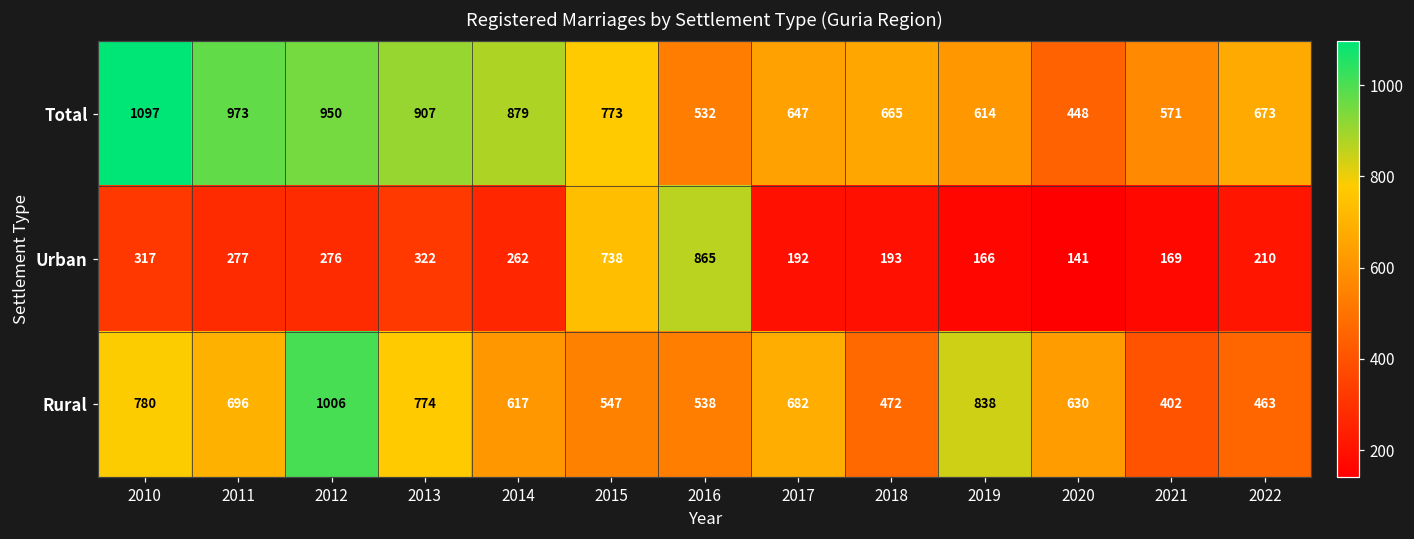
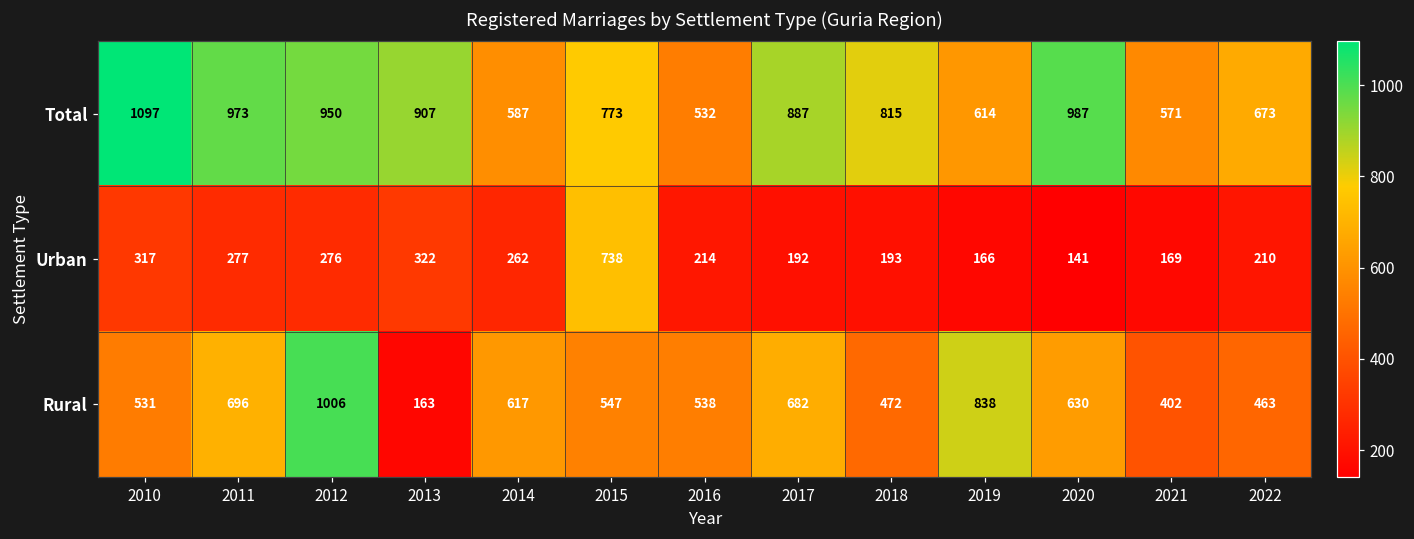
  {
    "Total": {
      "2010": 1097,
      "2011": 973,
      "2012": 950,
      "2013": 907,
-     "2014": 879,
+     "2014": 587,
      "2015": 773,
      "2016": 532,
-     "2017": 647,
-     "2018": 665,
+     "2017": 887,
+     "2018": 815,
      "2019": 614,
-     "2020": 448,
+     "2020": 987,
      "2021": 571,
      "2022": 673
    },
    "Urban": {
      "2010": 317,
      "2011": 277,
      "2012": 276,
      "2013": 322,
      "2014": 262,
      "2015": 738,
-     "2016": 865,
+     "2016": 214,
      "2017": 192,
      "2018": 193,
      "2019": 166,
      "2020": 141,
      "2021": 169,
      "2022": 210
    },
    "Rural": {
-     "2010": 780,
+     "2010": 531,
      "2011": 696,
      "2012": 1006,
-     "2013": 774,
+     "2013": 163,
      "2014": 617,
      "2015": 547,
      "2016": 538,
      "2017": 682,
      "2018": 472,
      "2019": 838,
      "2020": 630,
      "2021": 402,
      "2022": 463
    }
  }
